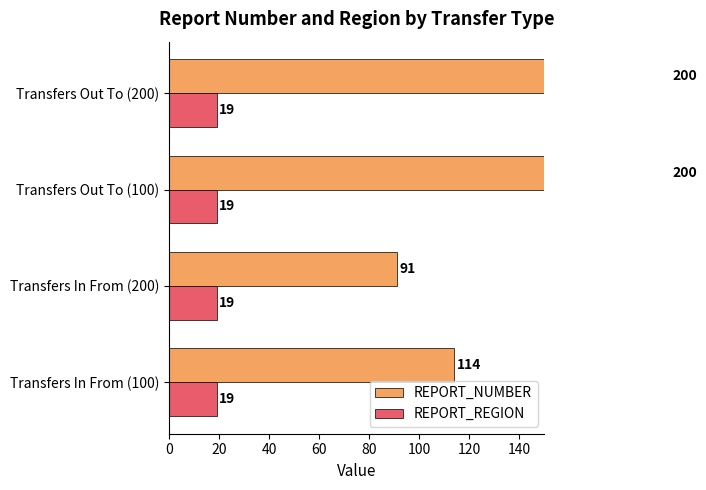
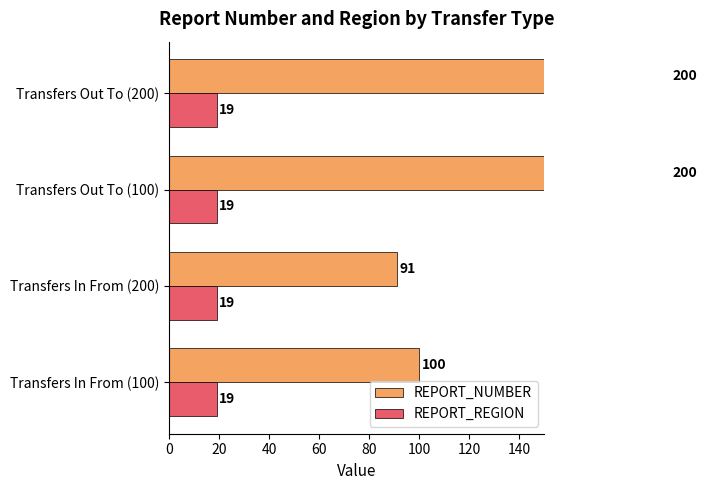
  {
    "REPORT_NUMBER": {
      "Transfers In From (200)": 91,
-     "Transfers In From (100)": 114
+     "Transfers In From (100)": 100
    },
    "REPORT_REGION": {
      "Transfers Out To (200)": 19,
      "Transfers Out To (100)": 19,
      "Transfers In From (200)": 19,
      "Transfers In From (100)": 19
    }
  }
